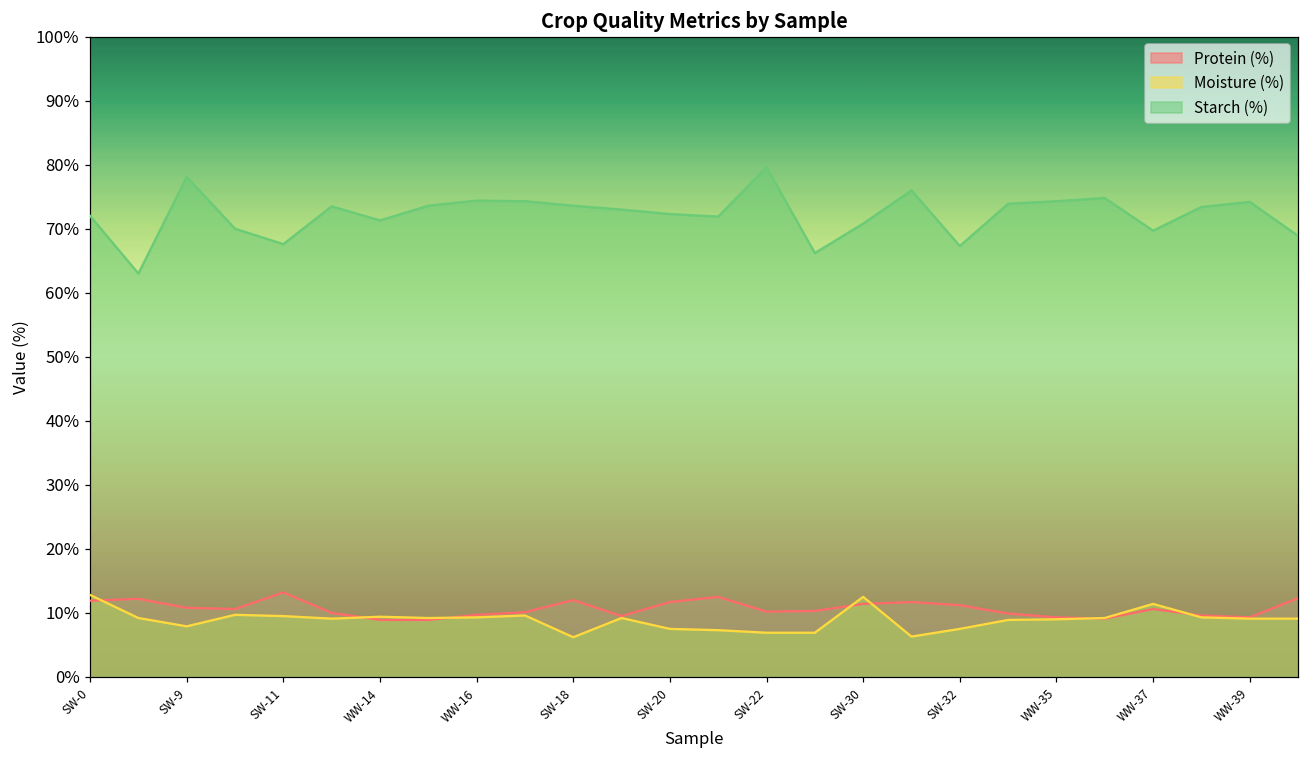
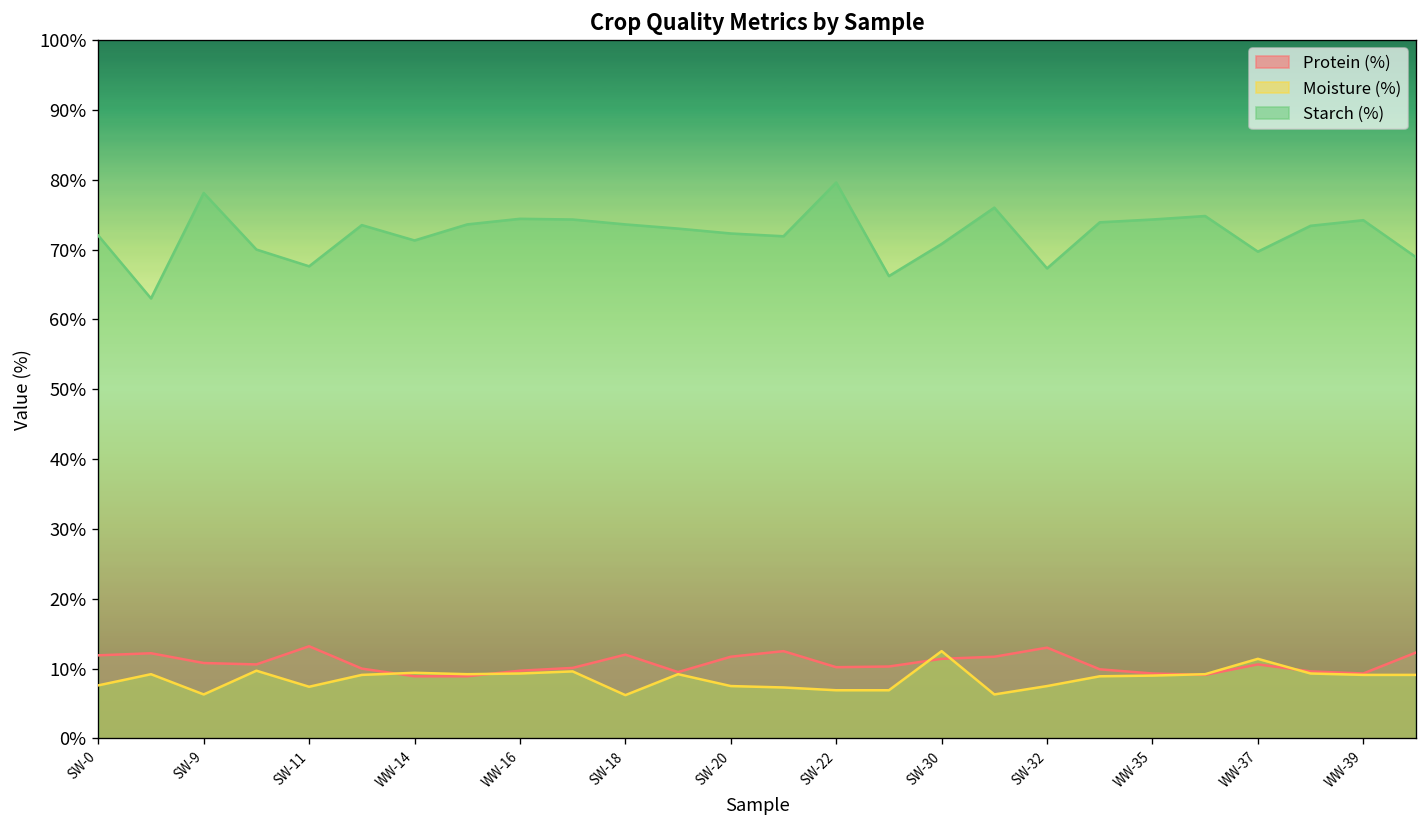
  {
    "Protein (%)": {
      "SW-0": "12%",
      "SW-9": "11%",
      "SW-11": "13%",
      "WW-14": "9%",
      "SW-18": "12%",
      "SW-20": "12%",
      "SW-22": "10%",
      "SW-30": "11%",
-     "SW-32": "11%",
+     "SW-32": "13%",
      "WW-37": "11%"
    },
    "Moisture (%)": {
-     "SW-0": "13%",
-     "SW-9": "8%",
-     "SW-11": "10%",
+     "SW-0": "8%",
+     "SW-9": "6%",
+     "SW-11": "7%",
      "WW-14": "9%",
      "SW-18": "6%",
      "SW-20": "8%",
      "SW-22": "7%",
      "SW-30": "13%",
      "SW-32": "8%",
      "WW-37": "11%"
    },
    "Starch (%)": {
      "SW-0": "72%",
      "SW-9": "78%",
      "SW-11": "68%",
      "WW-14": "71%",
      "WW-16": "74%",
      "SW-18": "74%",
      "SW-20": "72%",
      "SW-22": "80%",
      "SW-30": "71%",
      "SW-32": "67%",
      "WW-35": "74%",
      "WW-37": "70%",
      "WW-39": "74%"
    }
  }
